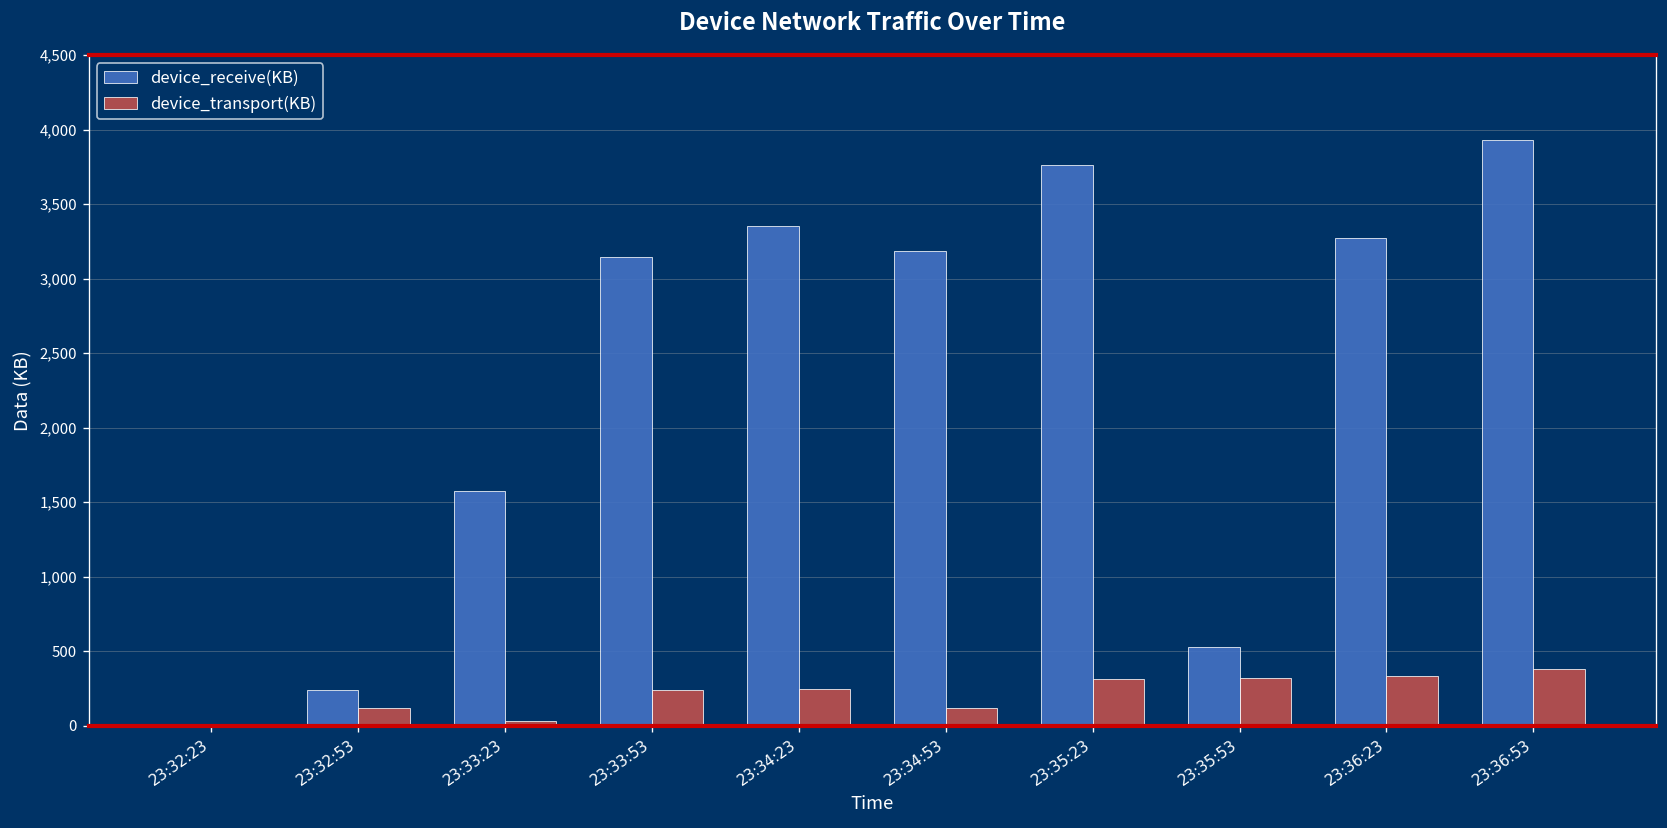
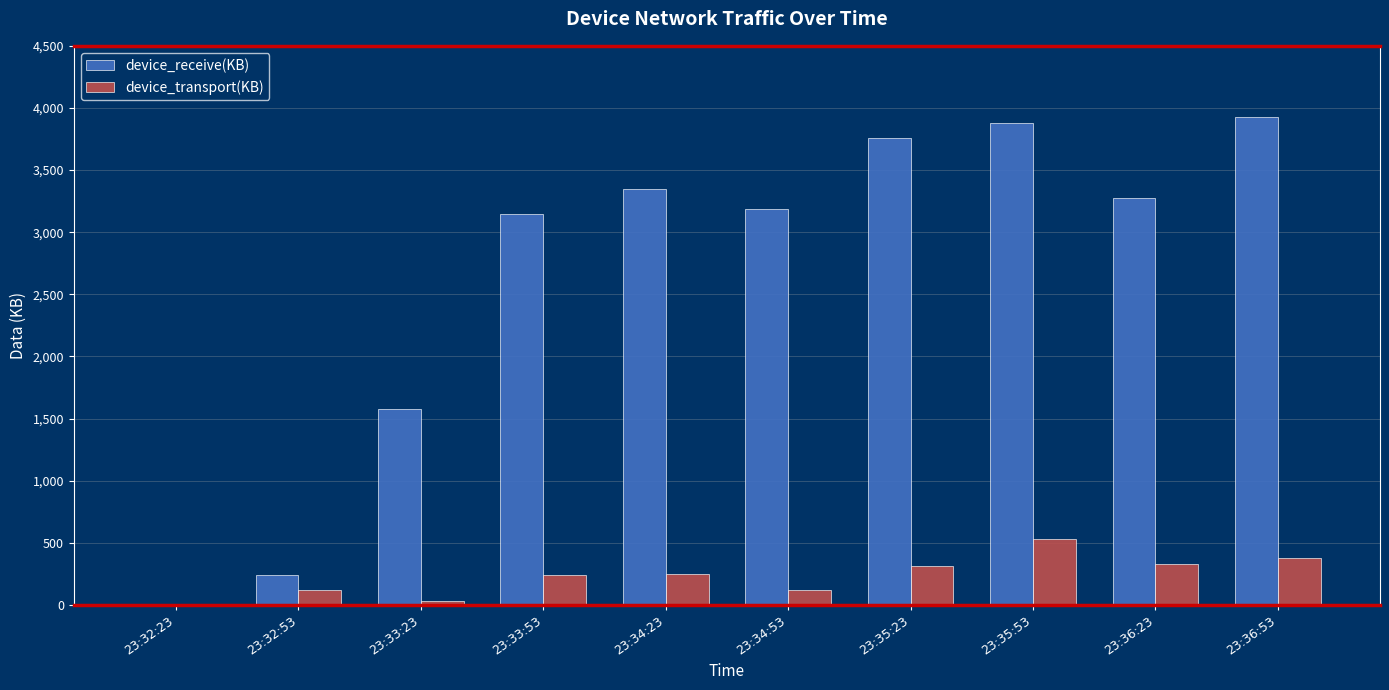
  {
    "device_receive(KB)": {
      "23:32:23": "0",
      "23:32:53": "240",
      "23:33:23": "1,580",
      "23:33:53": "3,150",
      "23:34:23": "3,350",
      "23:34:53": "3,190",
      "23:35:23": "3,760",
-     "23:35:53": "530",
+     "23:35:53": "3,880",
      "23:36:23": "3,270",
      "23:36:53": "3,930"
    },
    "device_transport(KB)": {
      "23:32:23": "0",
      "23:32:53": "120",
      "23:33:23": "40",
      "23:33:53": "240",
      "23:34:23": "250",
      "23:34:53": "120",
      "23:35:23": "310",
-     "23:35:53": "320",
+     "23:35:53": "530",
      "23:36:23": "330",
      "23:36:53": "380"
    }
  }
